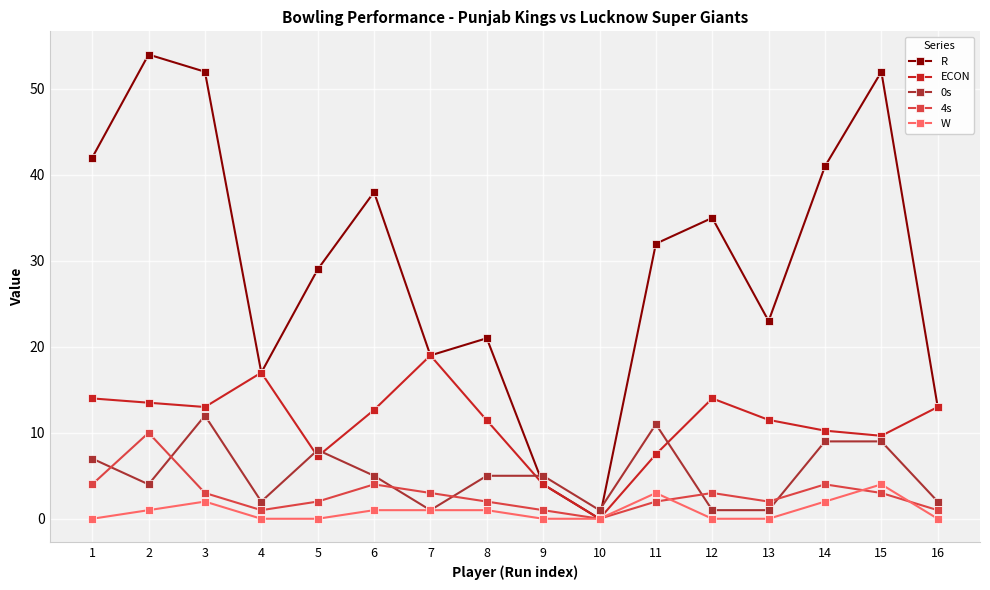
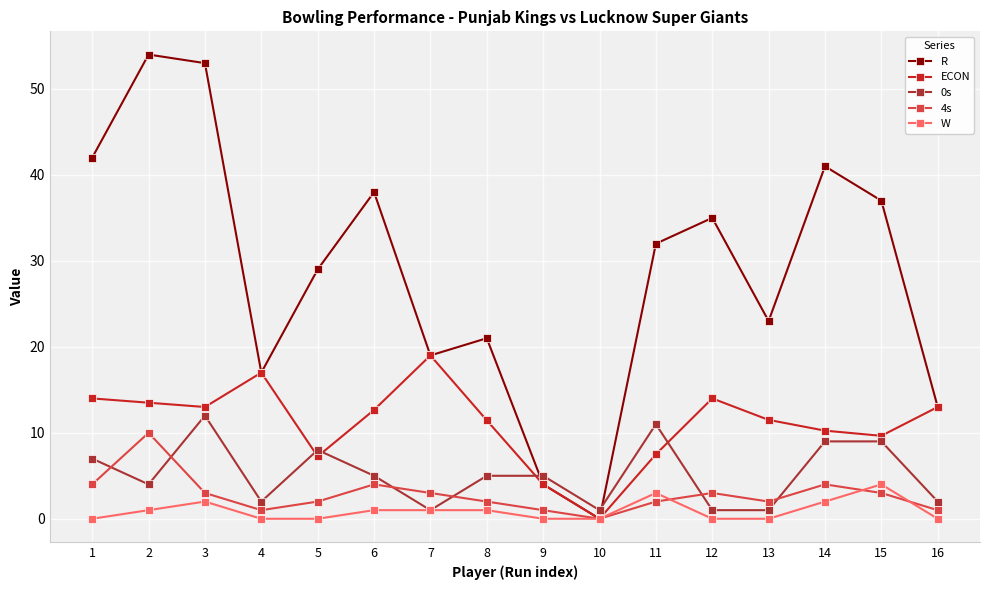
  {
    "R": {
      "1": 42,
      "2": 54,
-     "3": 52,
+     "3": 53,
      "5": 29,
      "6": 38,
      "8": 21,
      "11": 32,
      "12": 35,
      "13": 23,
      "14": 41,
-     "15": 52
+     "15": 37
    }
  }
